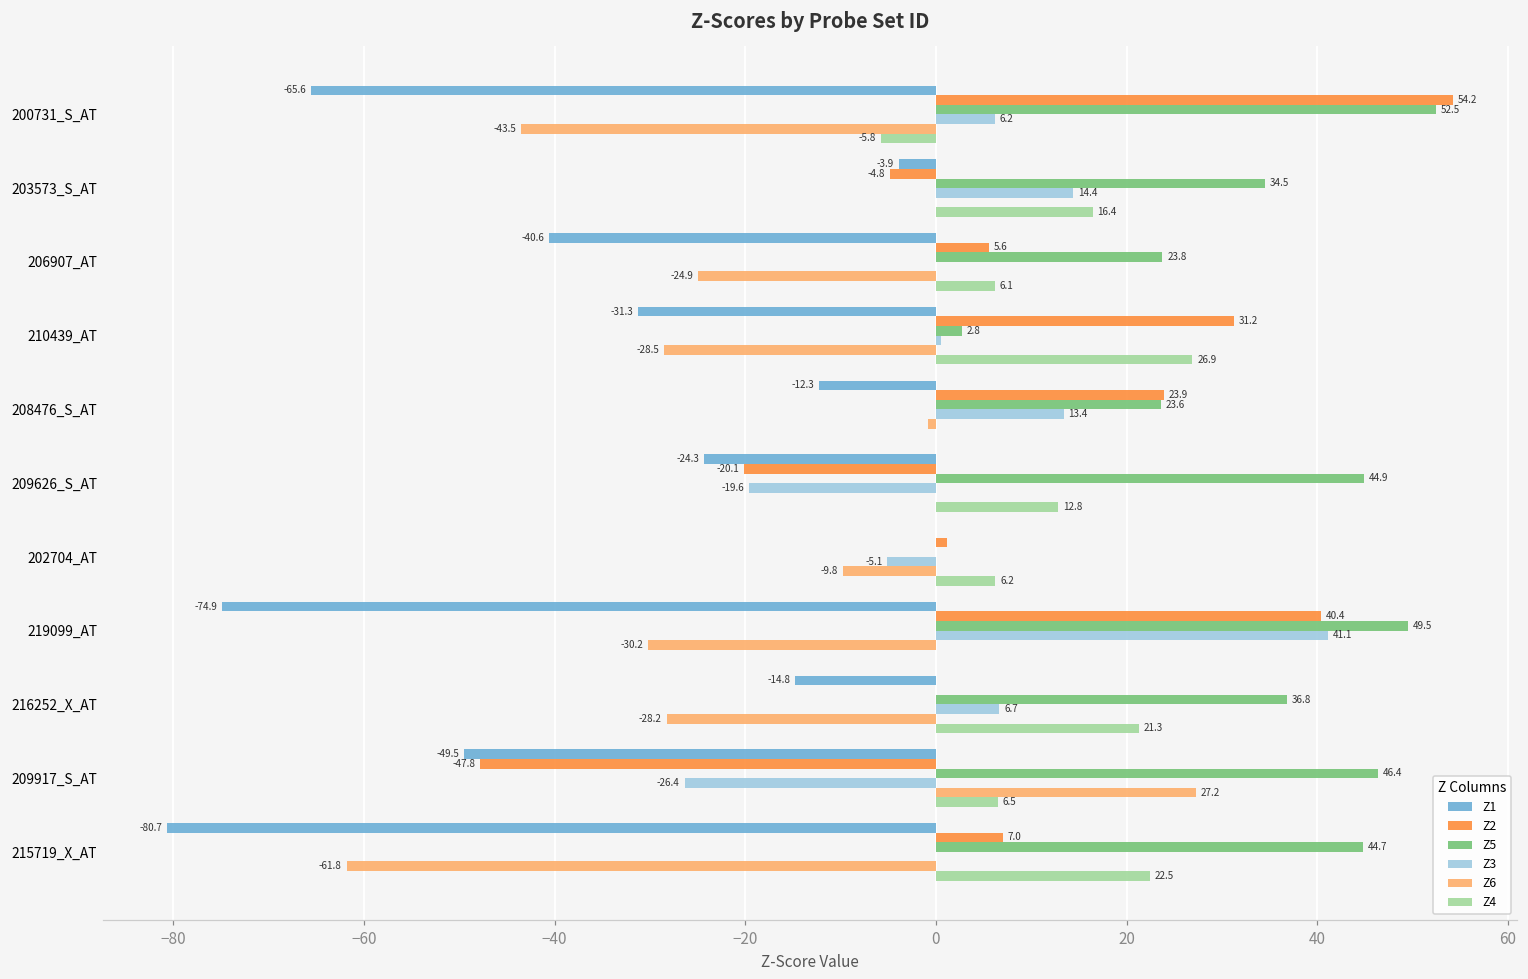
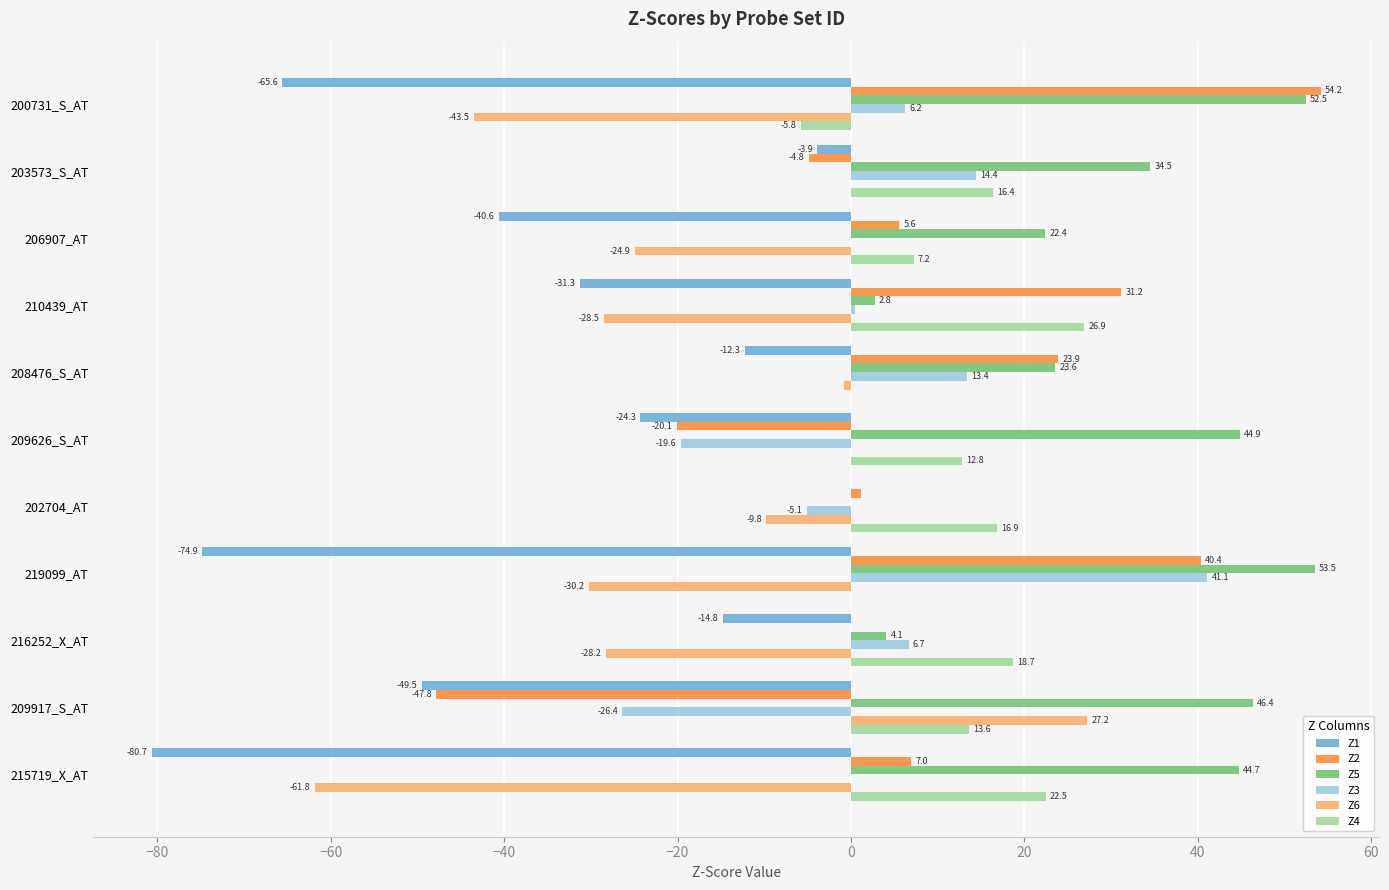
  {
    "Z5": {
      "200731_S_AT": 52.5,
      "203573_S_AT": 34.5,
-     "206907_AT": 23.8,
+     "206907_AT": 22.4,
      "210439_AT": 2.8,
      "208476_S_AT": 23.6,
      "209626_S_AT": 44.9,
-     "219099_AT": 49.5,
-     "216252_X_AT": 36.8,
+     "219099_AT": 53.5,
+     "216252_X_AT": 4.1,
      "209917_S_AT": 46.4,
      "215719_X_AT": 44.7
    },
    "Z4": {
      "200731_S_AT": -5.8,
      "203573_S_AT": 16.4,
-     "206907_AT": 6.1,
+     "206907_AT": 7.2,
      "210439_AT": 26.9,
      "209626_S_AT": 12.8,
-     "202704_AT": 6.2,
-     "216252_X_AT": 21.3,
-     "209917_S_AT": 6.5,
+     "202704_AT": 16.9,
+     "216252_X_AT": 18.7,
+     "209917_S_AT": 13.6,
      "215719_X_AT": 22.5
    }
  }
